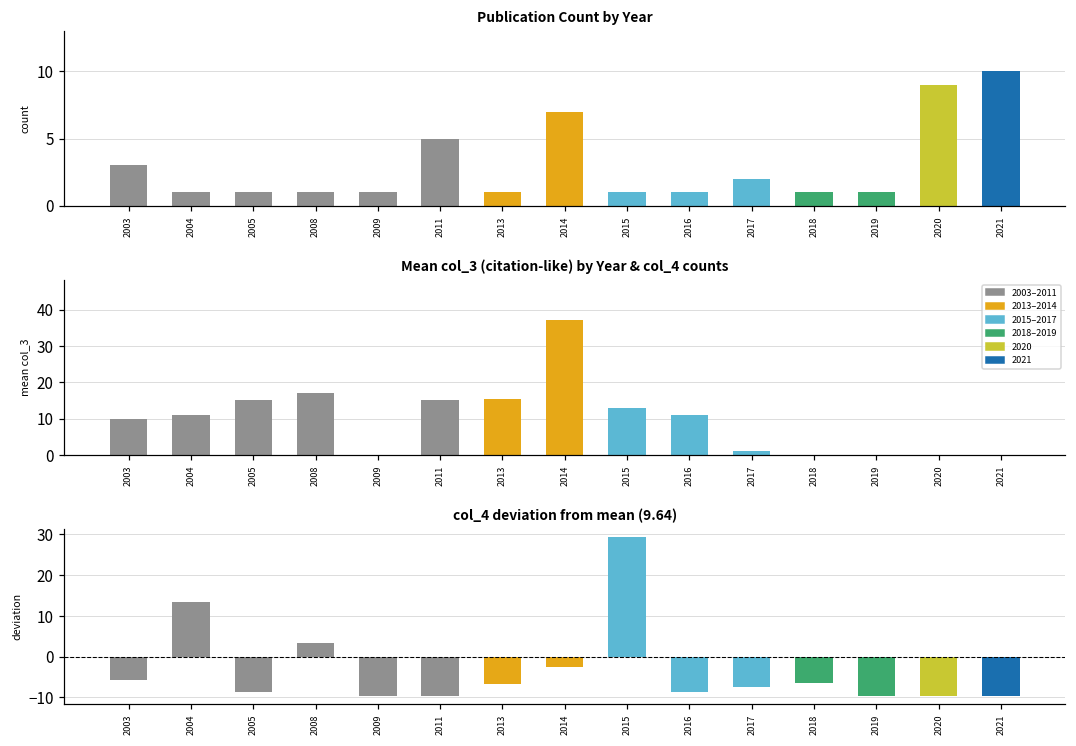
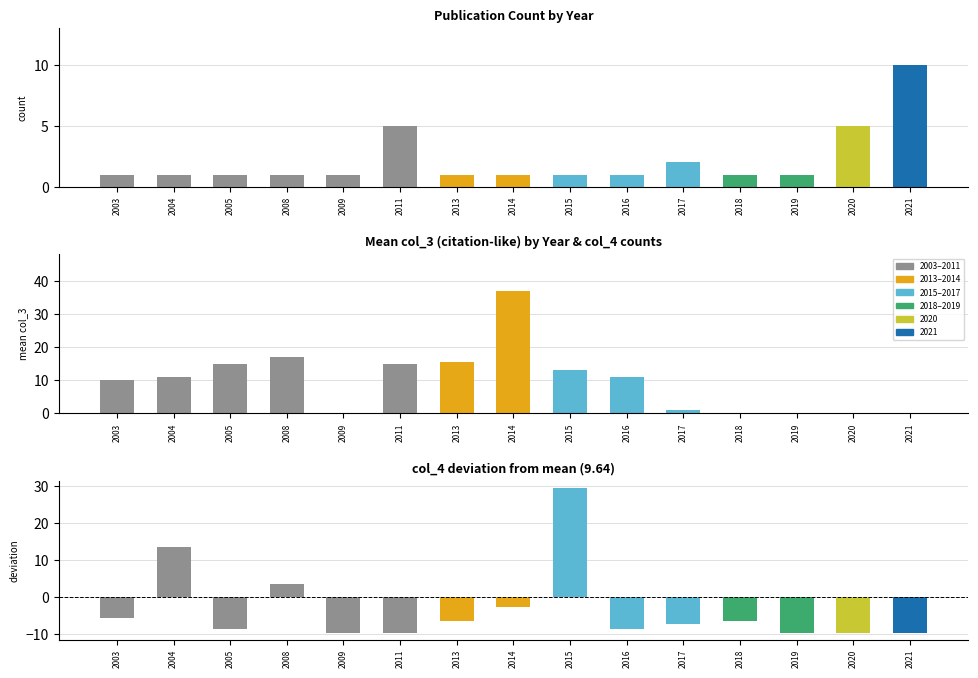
  {
    "Publication Count by Year": {
-     "2003": 3,
+     "2003": 1,
      "2004": 1,
      "2005": 1,
      "2008": 1,
      "2009": 1,
      "2011": 5,
      "2013": 1,
-     "2014": 7,
+     "2014": 1,
      "2015": 1,
      "2016": 1,
      "2017": 2,
      "2018": 1,
      "2019": 1,
-     "2020": 9,
+     "2020": 5,
      "2021": 10
    },
    "Mean col_3 (citation-like) by Year & col_4 counts": {
      "2003": 10,
      "2004": 11,
      "2005": 15,
      "2008": 17,
      "2009": 0,
      "2011": 15,
      "2013": 16,
      "2014": 37,
      "2015": 13,
      "2016": 11,
      "2017": 1,
      "2018": 0,
      "2019": 0,
      "2020": 0,
      "2021": 0
    },
    "col_4 deviation from mean (9.64)": {
      "2003": -6,
      "2004": 13,
      "2005": -9,
      "2008": 3,
      "2009": -10,
      "2011": -10,
      "2013": -7,
      "2014": -3,
      "2015": 29,
      "2016": -9,
      "2017": -7,
      "2018": -6,
      "2019": -10,
      "2020": -10,
      "2021": -10
    }
  }
